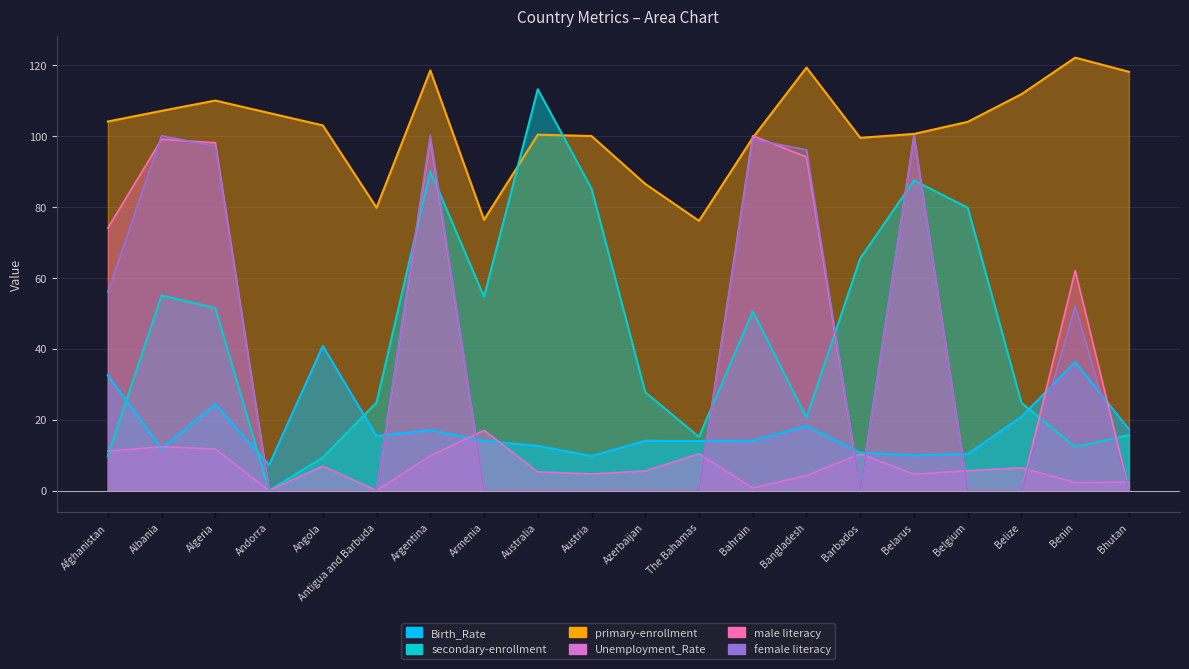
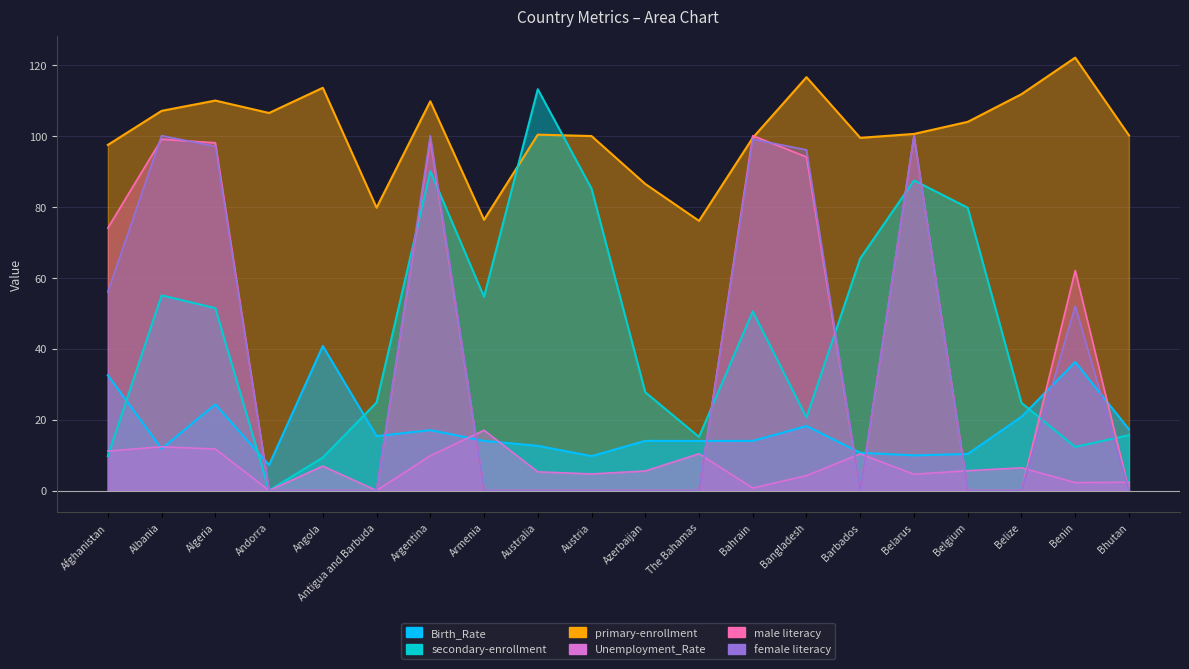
  {
    "primary-enrollment": {
-     "Afghanistan": 104,
+     "Afghanistan": 97,
      "Albania": 107,
      "Algeria": 110,
      "Andorra": 106,
-     "Angola": 103,
+     "Angola": 114,
      "Antigua and Barbuda": 80,
-     "Argentina": 118,
+     "Argentina": 110,
      "Armenia": 76,
      "Australia": 100,
      "Austria": 100,
      "Azerbaijan": 86,
      "The Bahamas": 76,
-     "Bangladesh": 119,
+     "Bangladesh": 117,
      "Barbados": 99,
      "Belgium": 104,
      "Belize": 112,
      "Benin": 122,
-     "Bhutan": 118
+     "Bhutan": 100
    }
  }
